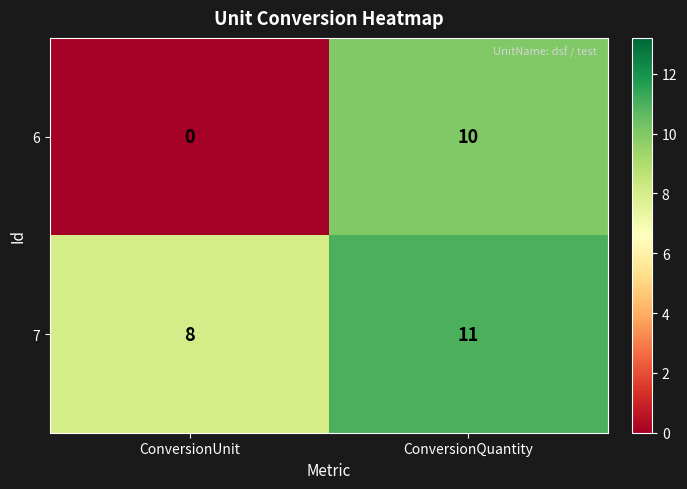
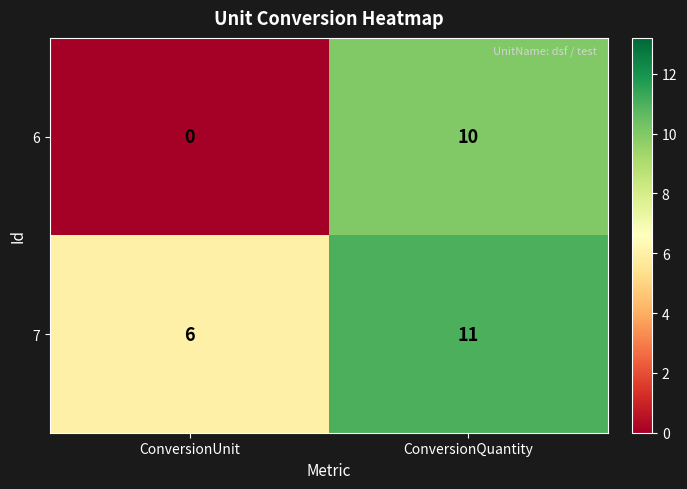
  {
    "6": {
      "ConversionUnit": 0
    },
    "7": {
-     "ConversionUnit": 8,
+     "ConversionUnit": 6,
      "ConversionQuantity": 11
    }
  }
